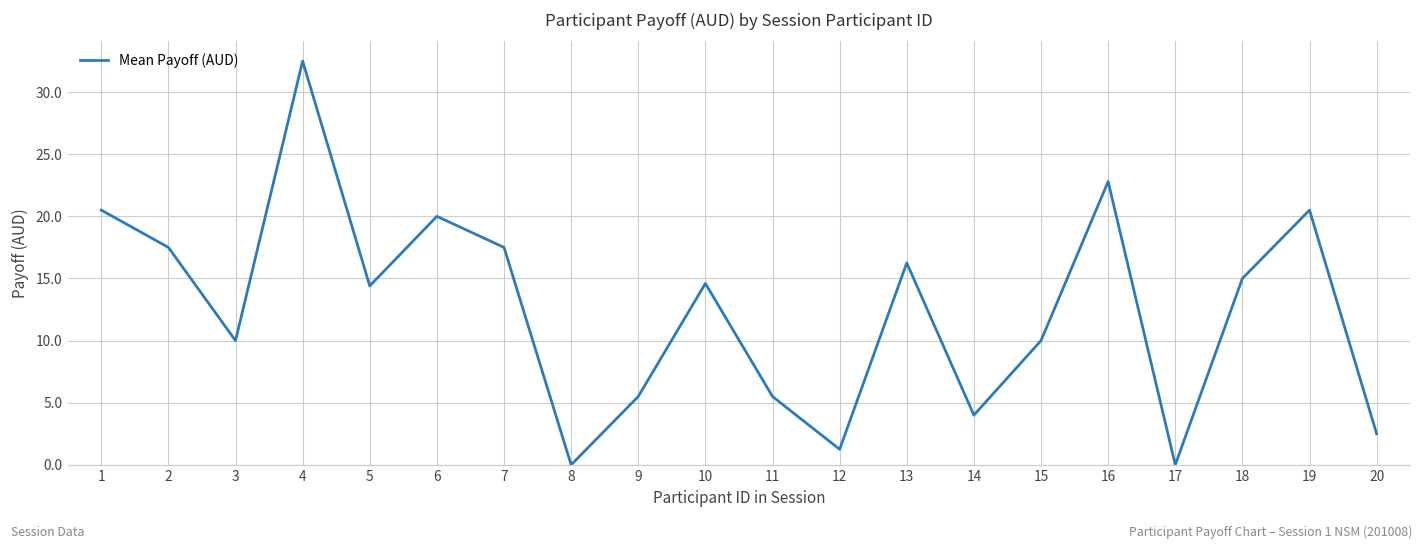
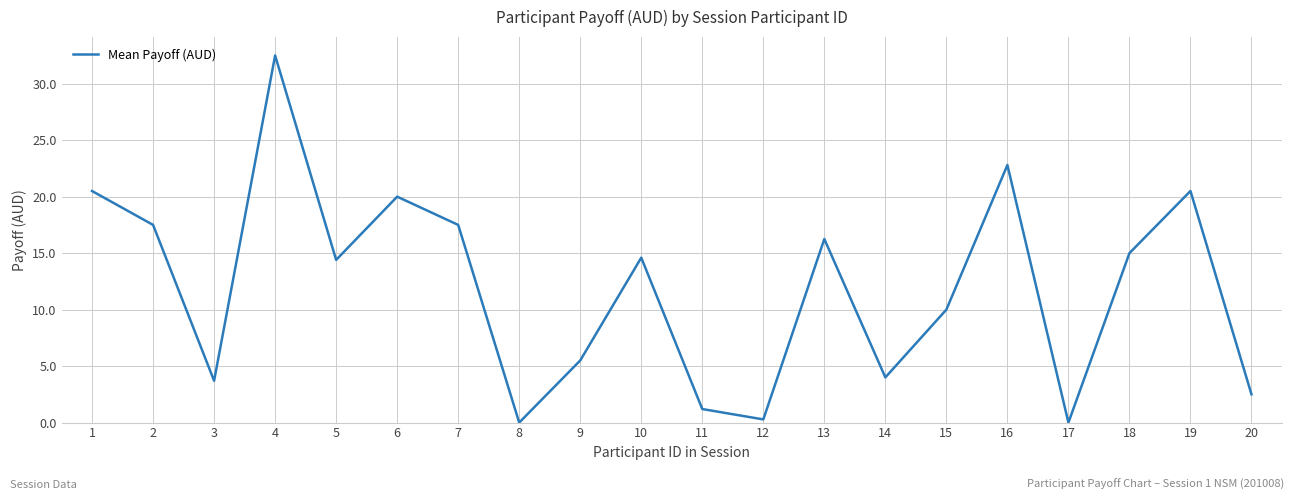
  {
    "1": 20.5,
    "2": 17.5,
-   "3": 10.0,
+   "3": 3.7,
    "4": 32.5,
    "5": 14.4,
    "6": 20.0,
    "7": 17.5,
    "8": 0.0,
    "9": 5.5,
    "10": 14.6,
-   "11": 5.5,
-   "12": 1.3,
+   "11": 1.2,
+   "12": 0.3,
    "13": 16.3,
    "14": 4.0,
    "15": 10.0,
    "16": 22.8,
    "17": 0.0,
    "18": 15.0,
    "19": 20.5,
    "20": 2.5
  }
